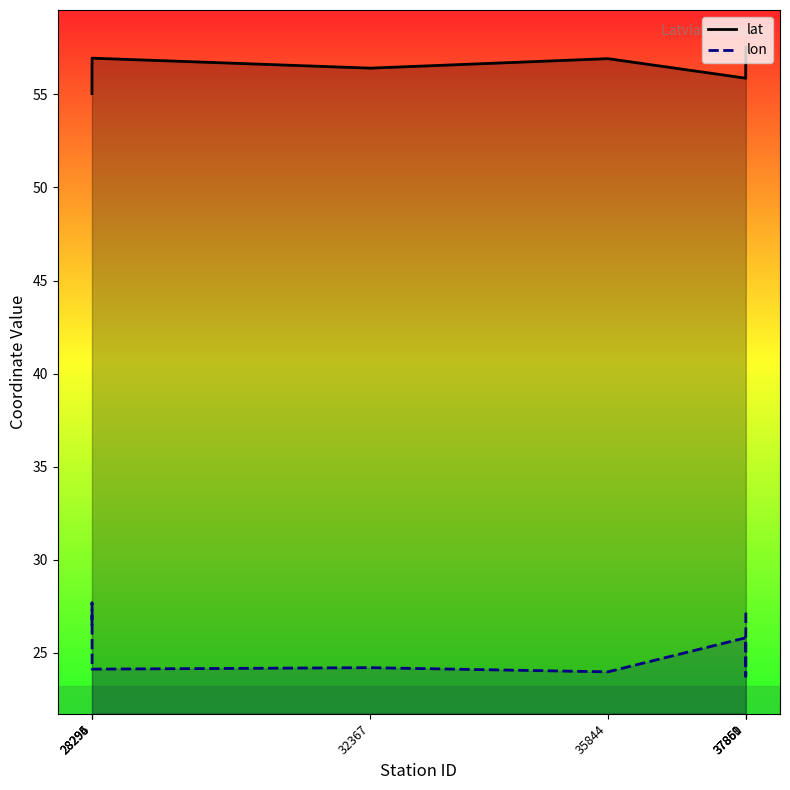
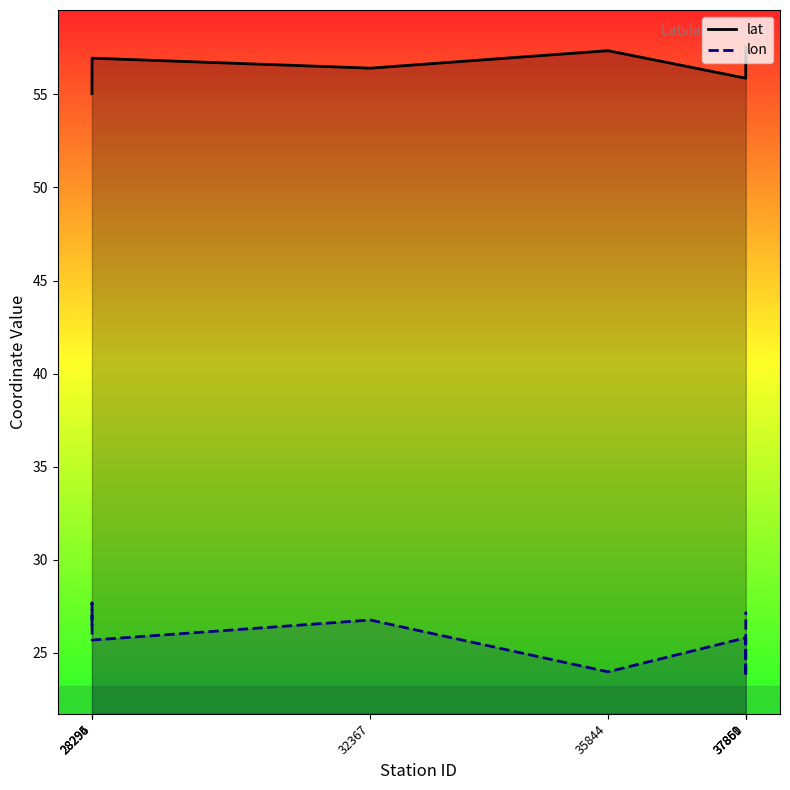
  {
    "lat": {
      "28294": 55.0,
      "28295": 56.8,
      "28296": 56.9,
      "32367": 56.4,
-     "35844": 56.9,
+     "35844": 57.3,
      "37859": 55.9,
      "37860": 56.7
    },
    "lon": {
      "28294": 26.5,
      "28295": 27.7,
-     "28296": 24.1,
-     "32367": 24.2,
+     "28296": 25.7,
+     "32367": 26.8,
      "35844": 24.0,
      "37859": 25.8,
      "37860": 23.7,
      "37861": 27.2
    }
  }
